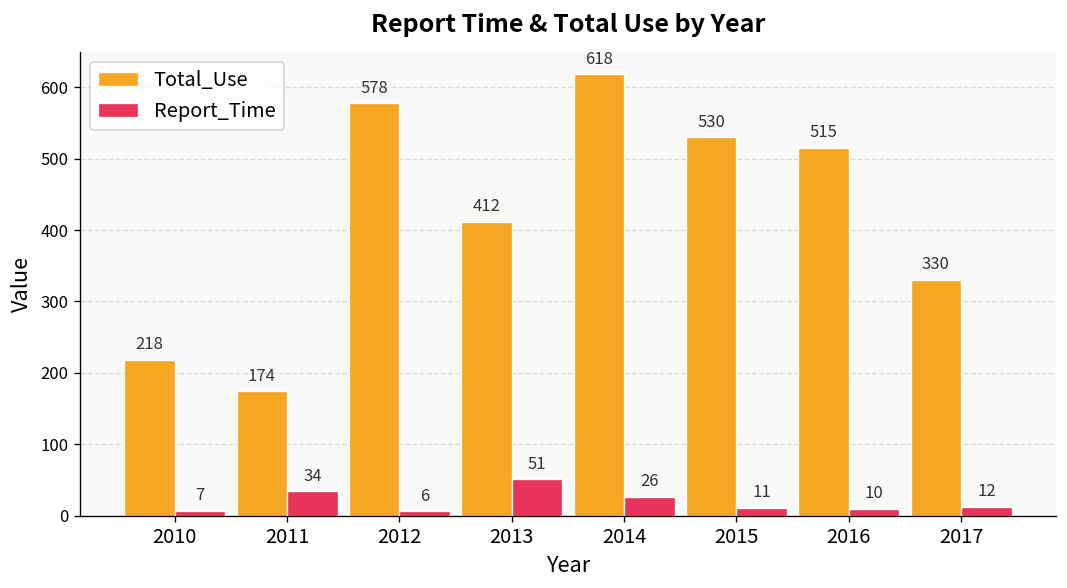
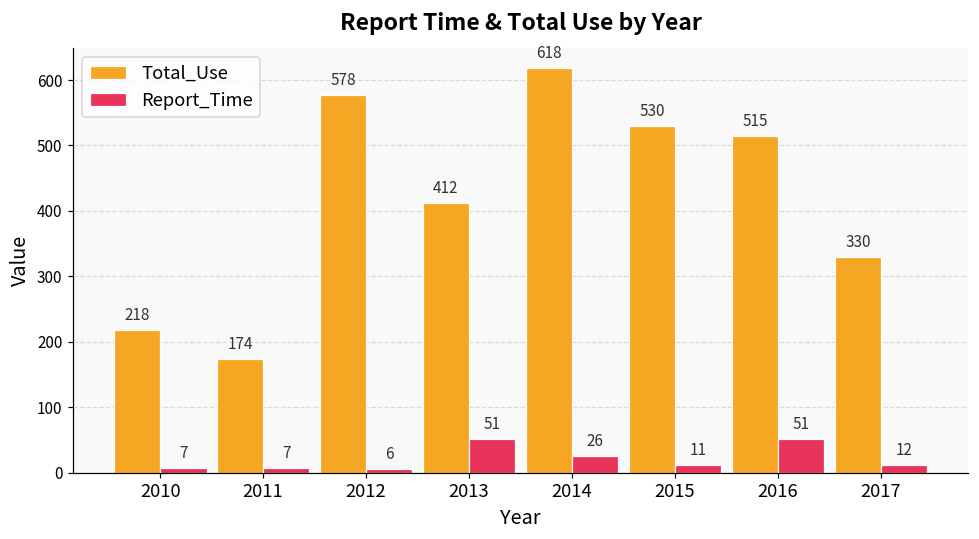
  {
    "Total_Use": {
      "2010": 218,
      "2011": 174,
      "2012": 578,
      "2013": 412,
      "2014": 618,
      "2015": 530,
      "2016": 515,
      "2017": 330
    },
    "Report_Time": {
      "2010": 7,
-     "2011": 34,
+     "2011": 7,
      "2012": 6,
      "2013": 51,
      "2014": 26,
      "2015": 11,
-     "2016": 10,
+     "2016": 51,
      "2017": 12
    }
  }
